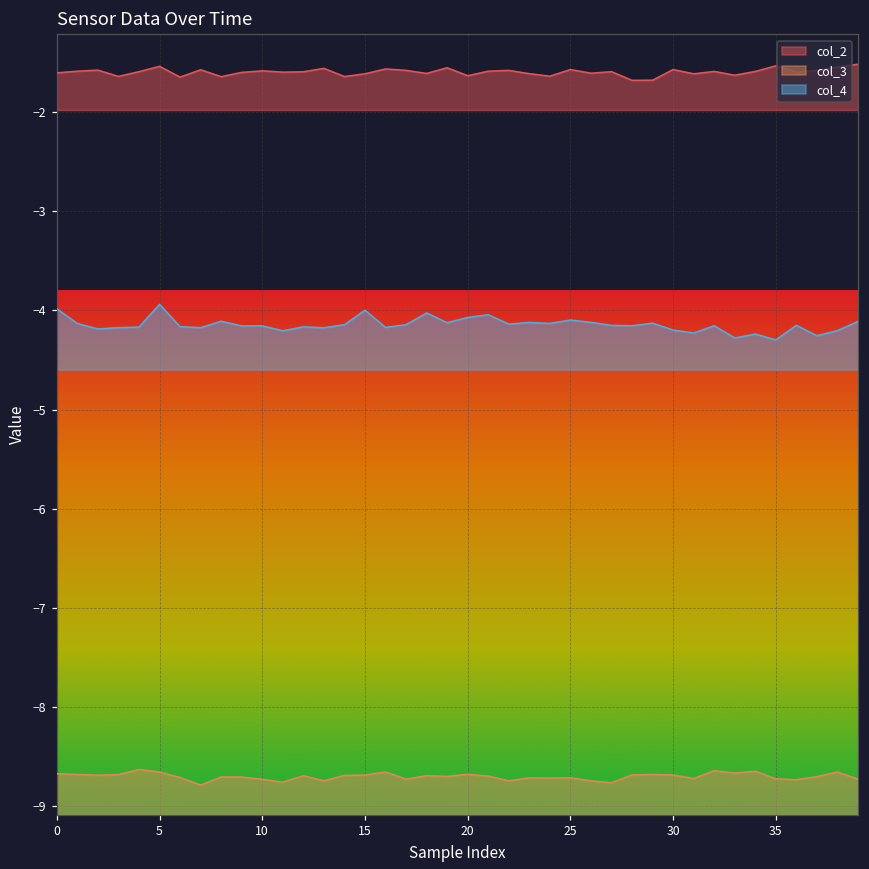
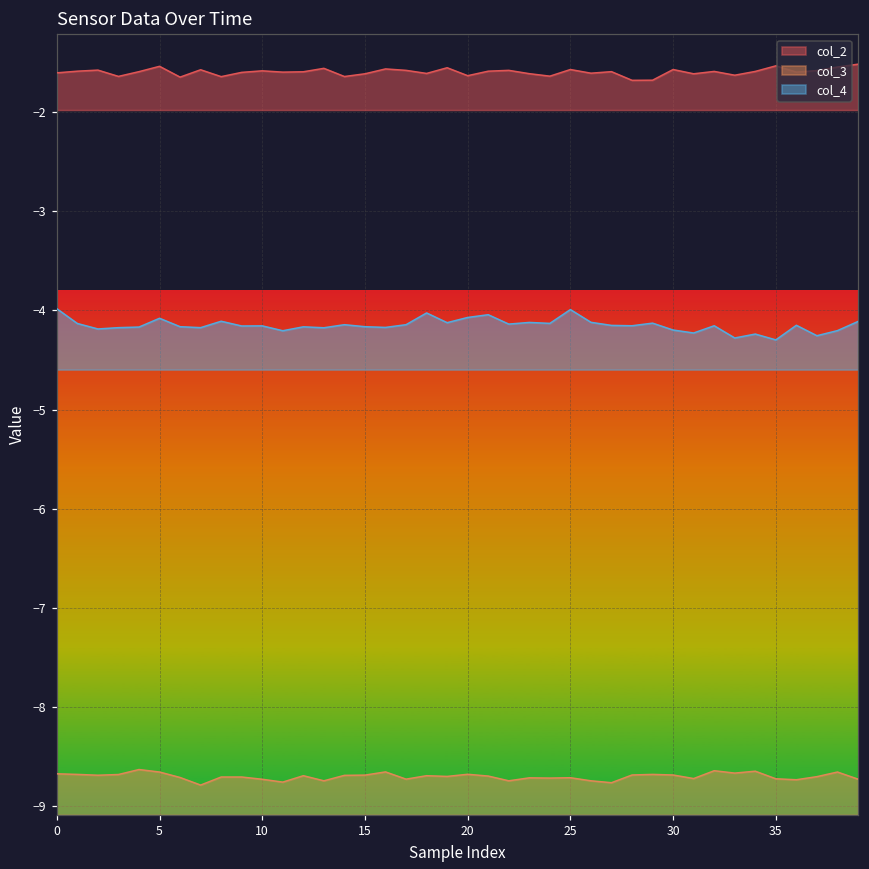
  {
    "col_4": {
      "0": -4.0,
-     "5": -3.9,
+     "5": -4.1,
      "10": -4.2,
-     "15": -4.0,
+     "15": -4.2,
      "20": -4.1,
-     "25": -4.1,
+     "25": -4.0,
      "30": -4.2,
      "35": -4.3
    }
  }
